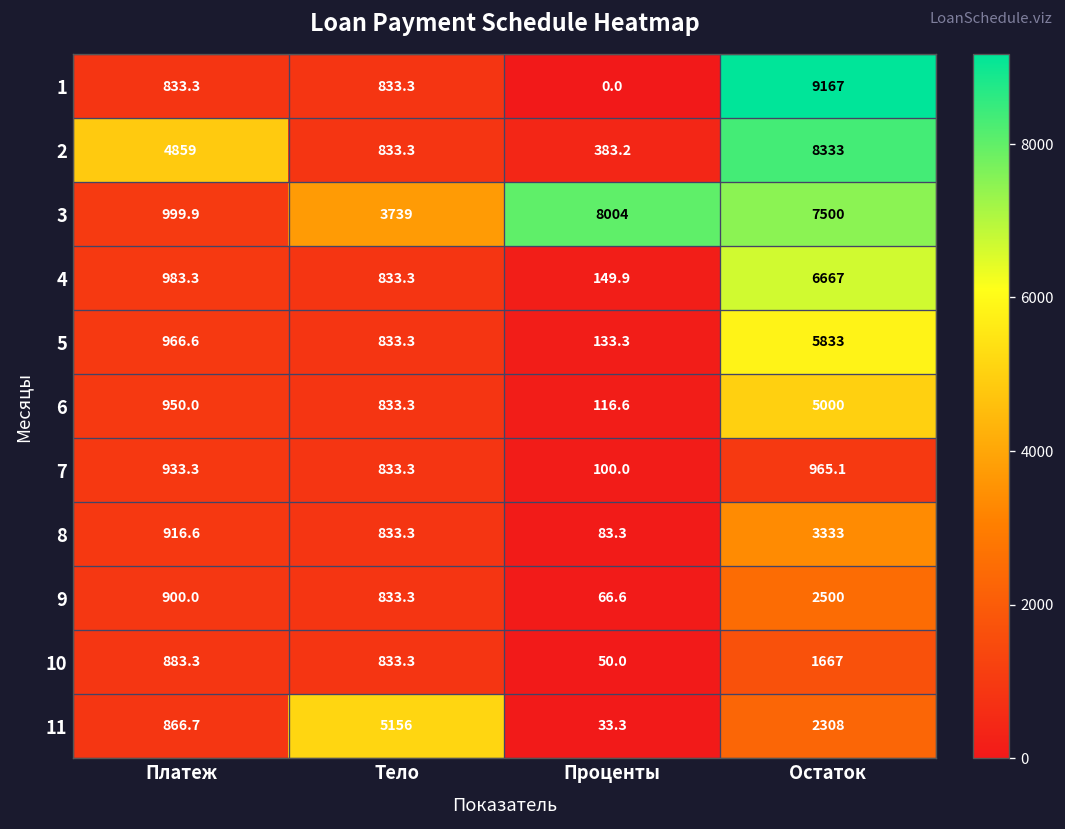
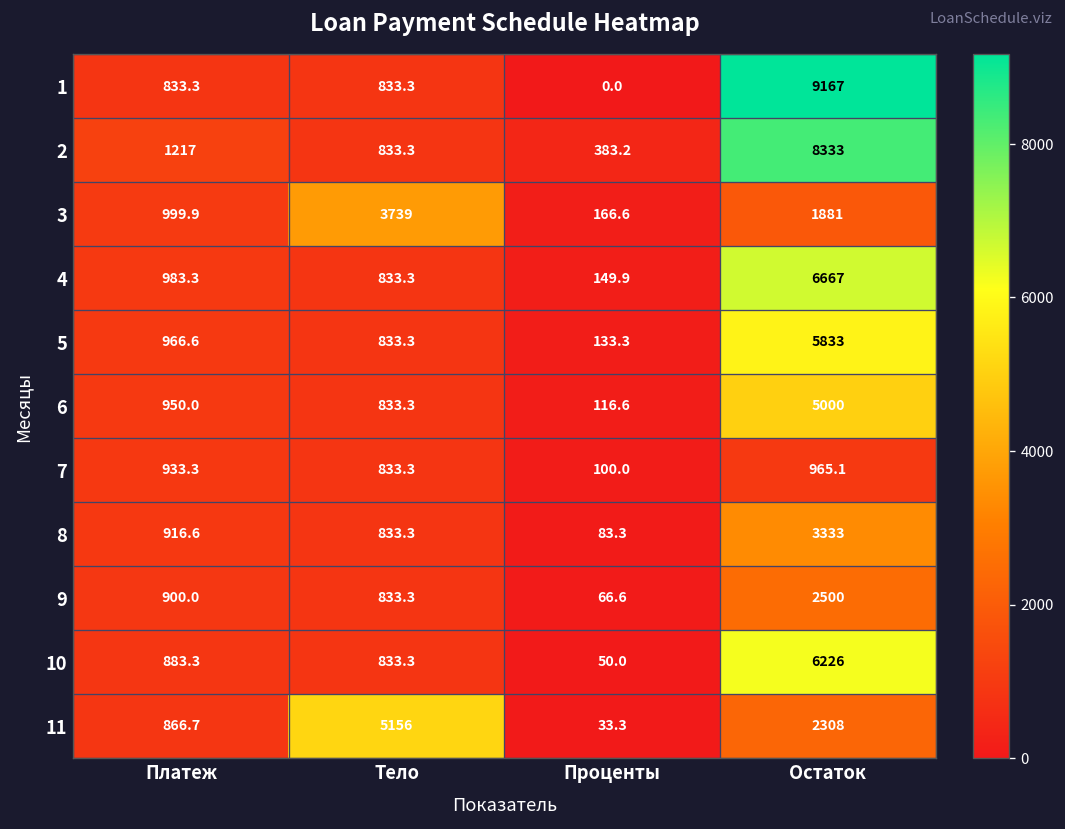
  {
    "1": {
      "Платеж": 833.3,
      "Тело": 833.3,
      "Проценты": 0.0,
      "Остаток": 9167
    },
    "2": {
-     "Платеж": 4859,
+     "Платеж": 1217,
      "Тело": 833.3,
      "Проценты": 383.2,
      "Остаток": 8333
    },
    "3": {
      "Платеж": 999.9,
      "Тело": 3739,
-     "Проценты": 8004,
-     "Остаток": 7500
+     "Проценты": 166.6,
+     "Остаток": 1881
    },
    "4": {
      "Платеж": 983.3,
      "Тело": 833.3,
      "Проценты": 149.9,
      "Остаток": 6667
    },
    "5": {
      "Платеж": 966.6,
      "Тело": 833.3,
      "Проценты": 133.3,
      "Остаток": 5833
    },
    "6": {
      "Платеж": 950.0,
      "Тело": 833.3,
      "Проценты": 116.6,
      "Остаток": 5000
    },
    "7": {
      "Платеж": 933.3,
      "Тело": 833.3,
      "Проценты": 100.0,
      "Остаток": 965.1
    },
    "8": {
      "Платеж": 916.6,
      "Тело": 833.3,
      "Проценты": 83.3,
      "Остаток": 3333
    },
    "9": {
      "Платеж": 900.0,
      "Тело": 833.3,
      "Проценты": 66.6,
      "Остаток": 2500
    },
    "10": {
      "Платеж": 883.3,
      "Тело": 833.3,
      "Проценты": 50.0,
-     "Остаток": 1667
+     "Остаток": 6226
    },
    "11": {
      "Платеж": 866.7,
      "Тело": 5156,
      "Проценты": 33.3,
      "Остаток": 2308
    }
  }
